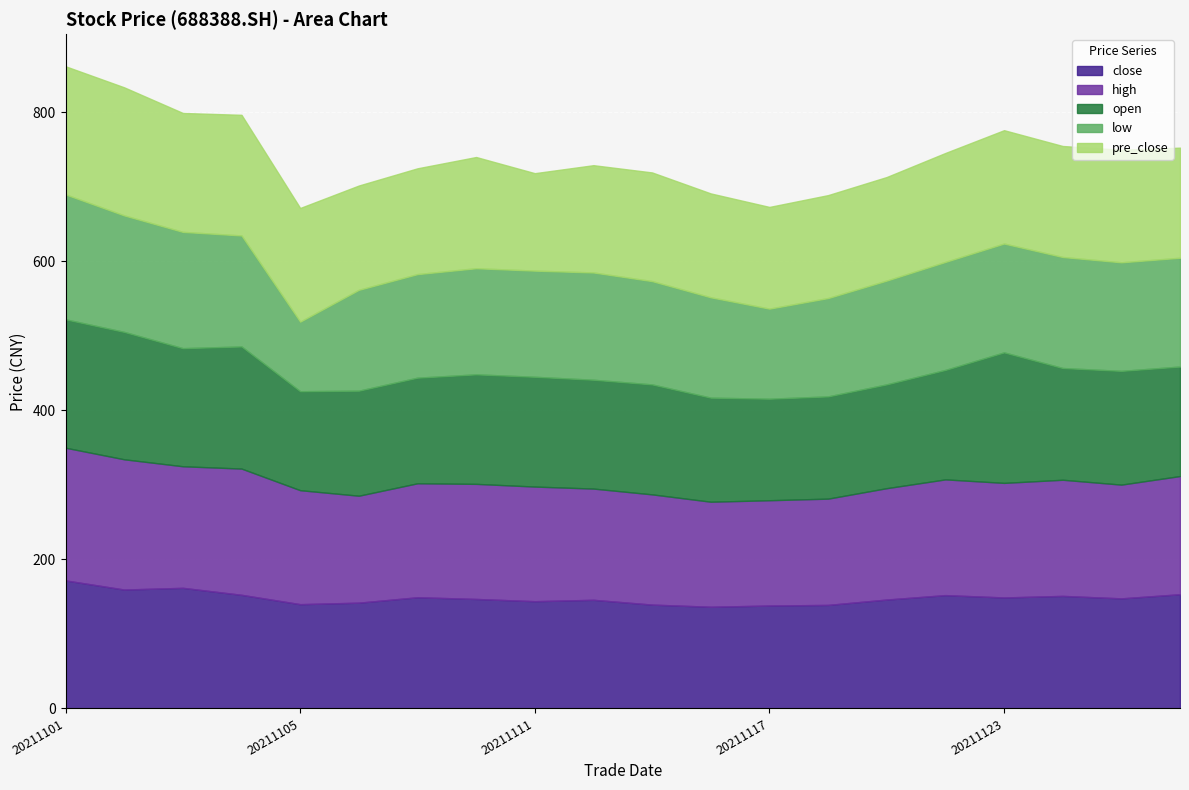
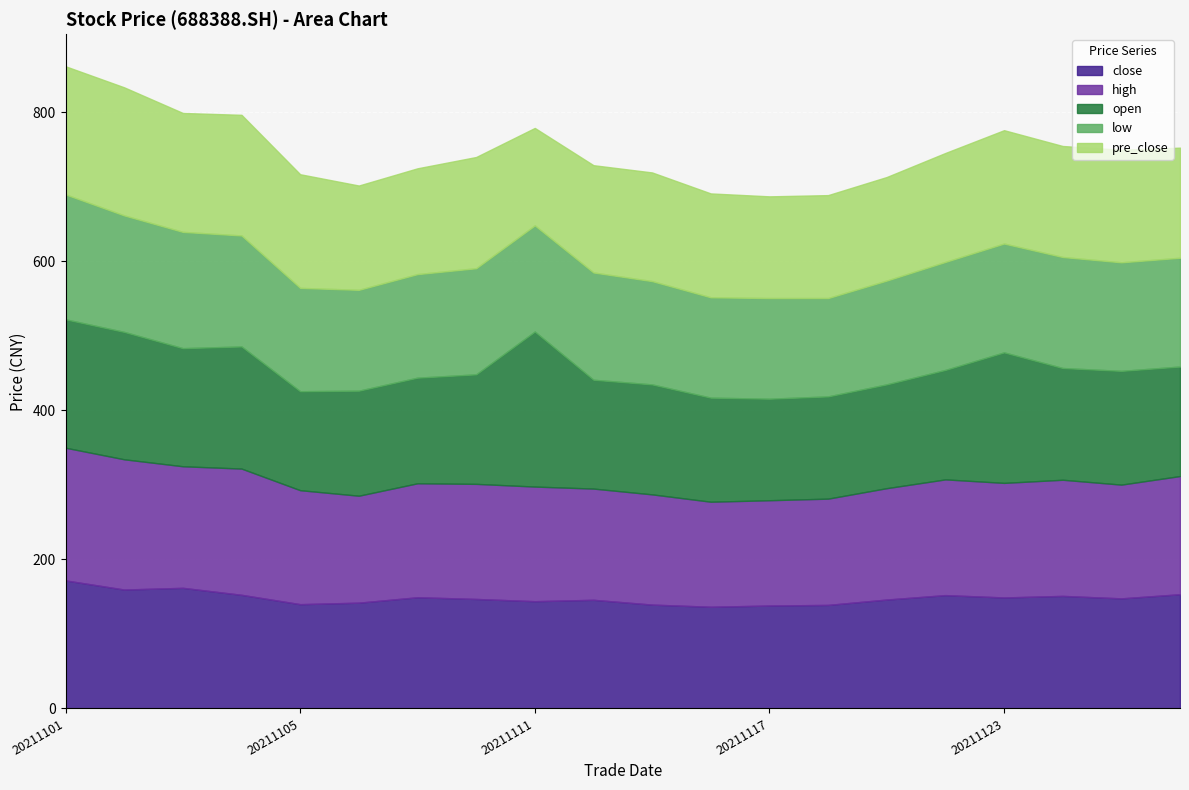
  {
    "open": {
      "20211101": 170,
      "20211105": 130,
-     "20211111": 150,
+     "20211111": 210,
      "20211117": 140,
      "20211123": 180
    },
    "low": {
      "20211101": 170,
-     "20211105": 90,
+     "20211105": 140,
      "20211111": 140,
-     "20211117": 120,
+     "20211117": 140,
      "20211123": 150
    },
    "pre_close": {
      "20211101": 170,
      "20211105": 150,
      "20211111": 130,
      "20211117": 140,
      "20211123": 150
    }
  }
